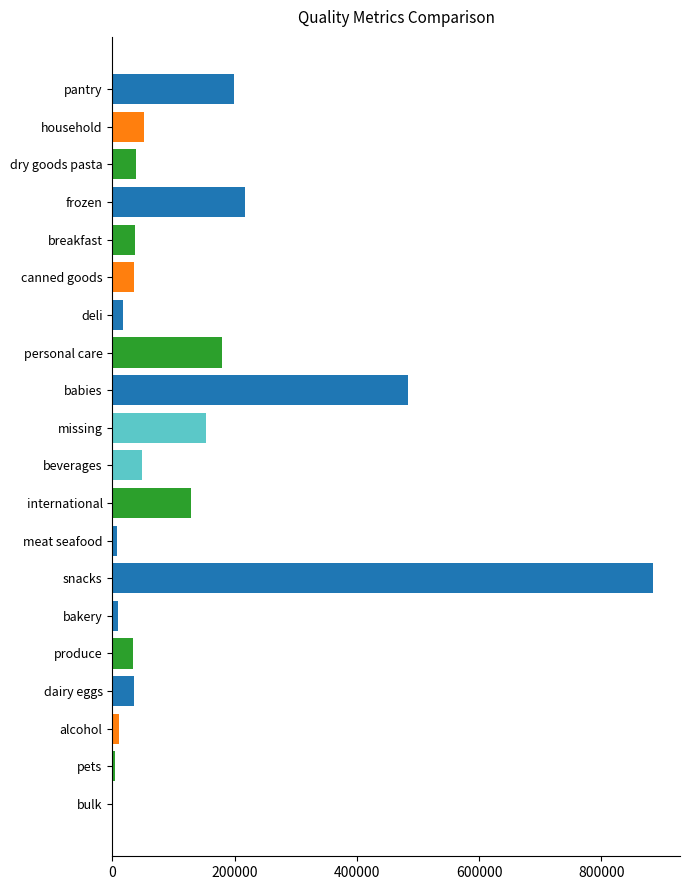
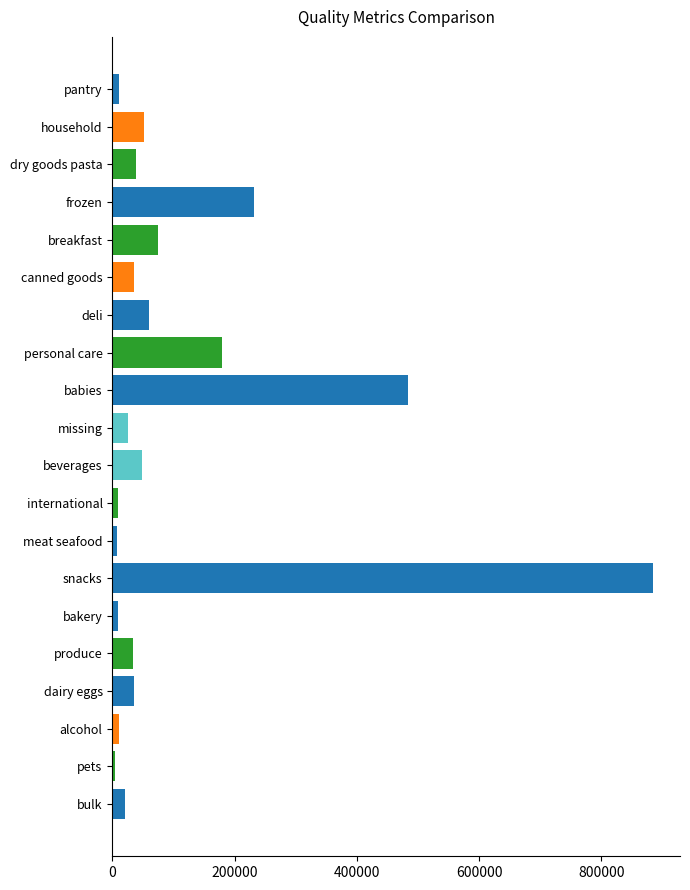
  {
-   "pantry": 200000,
+   "pantry": 10000,
    "household": 50000,
    "dry goods pasta": 40000,
-   "frozen": 220000,
-   "breakfast": 40000,
+   "frozen": 230000,
+   "breakfast": 70000,
    "canned goods": 40000,
-   "deli": 20000,
+   "deli": 60000,
    "personal care": 180000,
    "babies": 480000,
-   "missing": 150000,
+   "missing": 30000,
    "beverages": 50000,
-   "international": 130000,
+   "international": 10000,
    "meat seafood": 10000,
    "snacks": 880000,
    "bakery": 10000,
    "produce": 30000,
    "dairy eggs": 40000,
    "alcohol": 10000,
-   "bulk": 0
+   "bulk": 20000
  }
